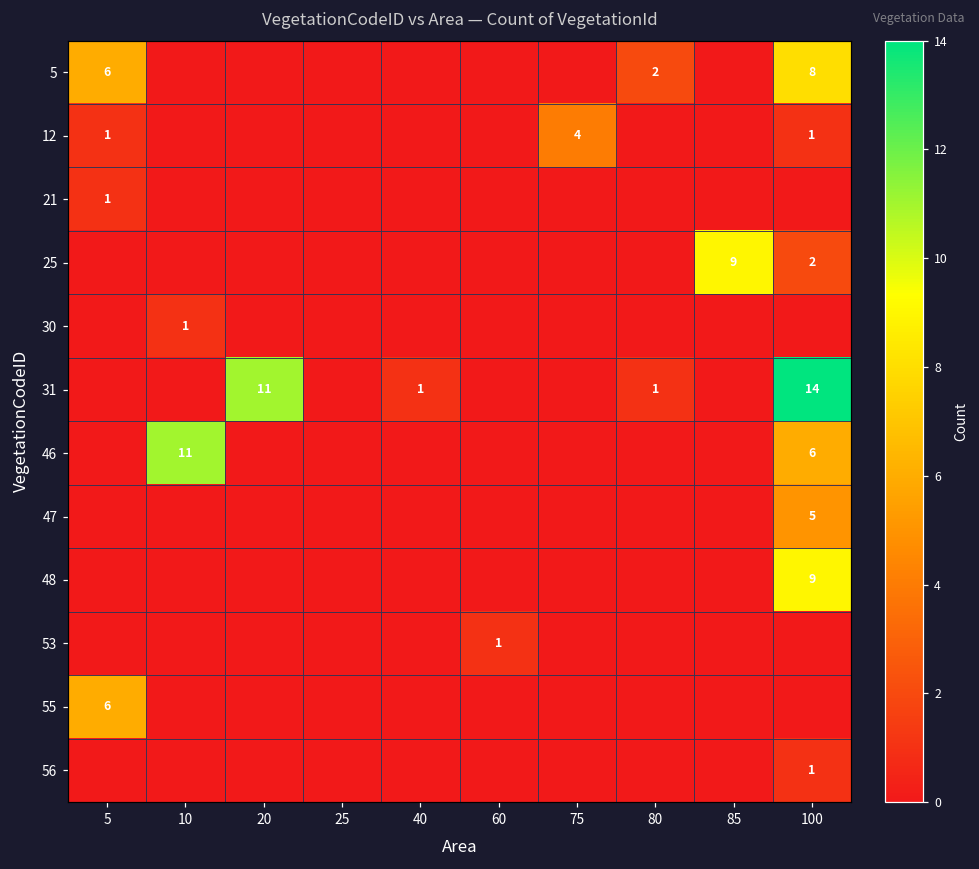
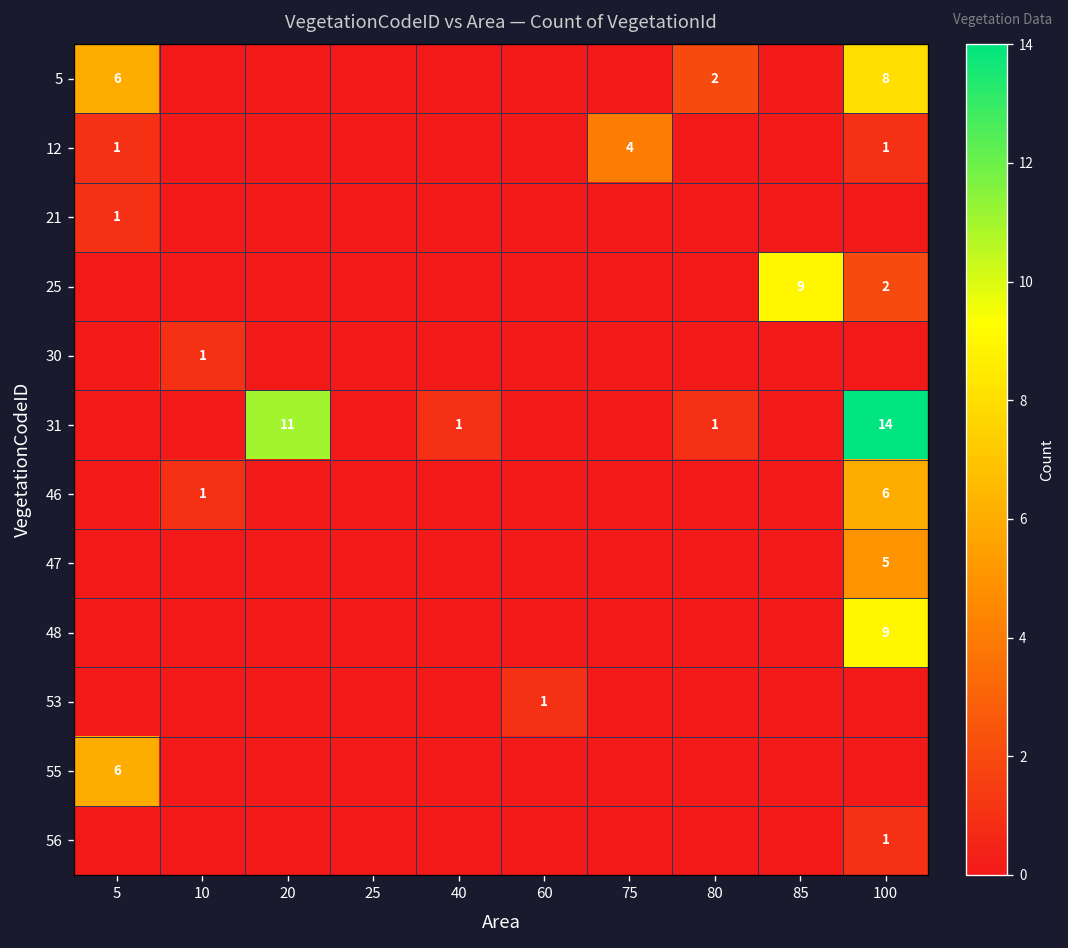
  {
    "5": {
      "5": 6,
      "80": 2,
      "100": 8
    },
    "12": {
      "5": 1,
      "75": 4,
      "100": 1
    },
    "21": {
      "5": 1
    },
    "25": {
      "85": 9,
      "100": 2
    },
    "30": {
      "10": 1
    },
    "31": {
      "20": 11,
      "40": 1,
      "80": 1,
      "100": 14
    },
    "46": {
-     "10": 11,
+     "10": 1,
      "100": 6
    },
    "47": {
      "100": 5
    },
    "48": {
      "100": 9
    },
    "53": {
      "60": 1
    },
    "55": {
      "5": 6
    },
    "56": {
      "100": 1
    }
  }
